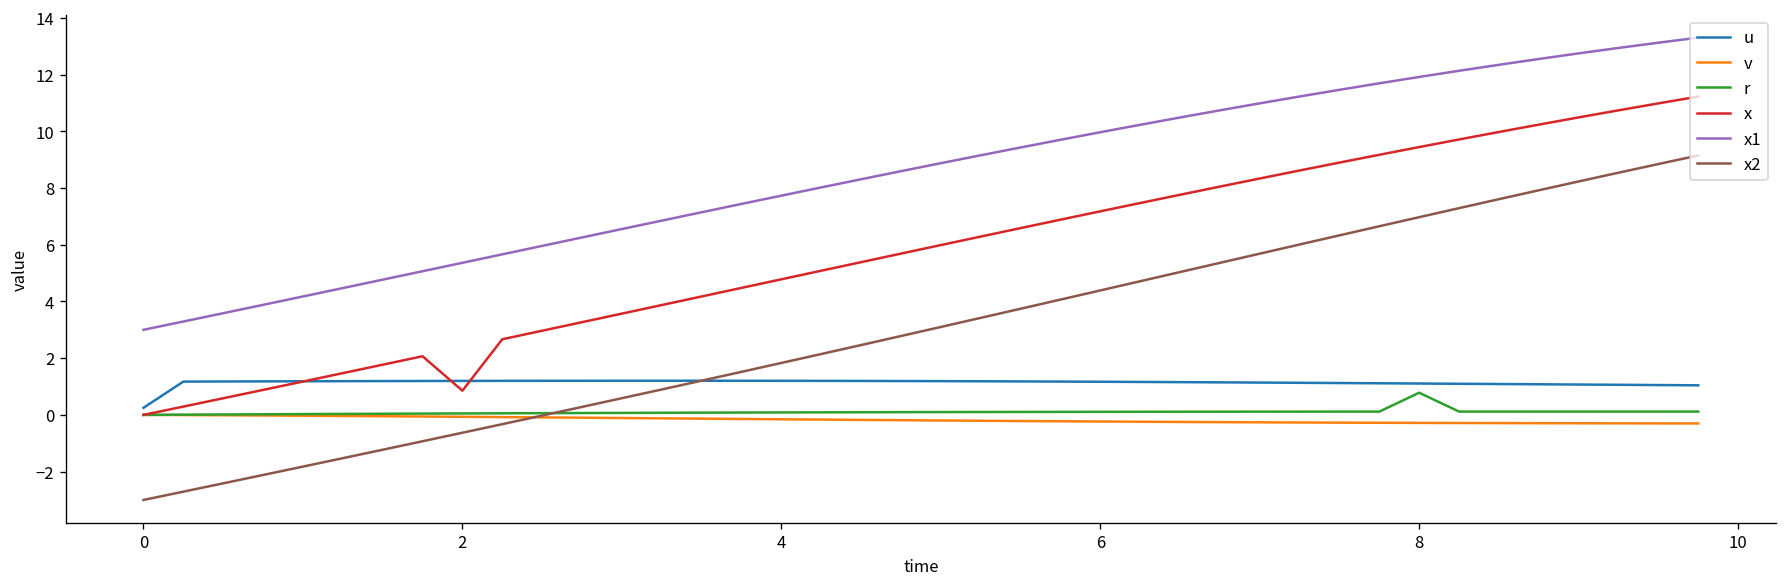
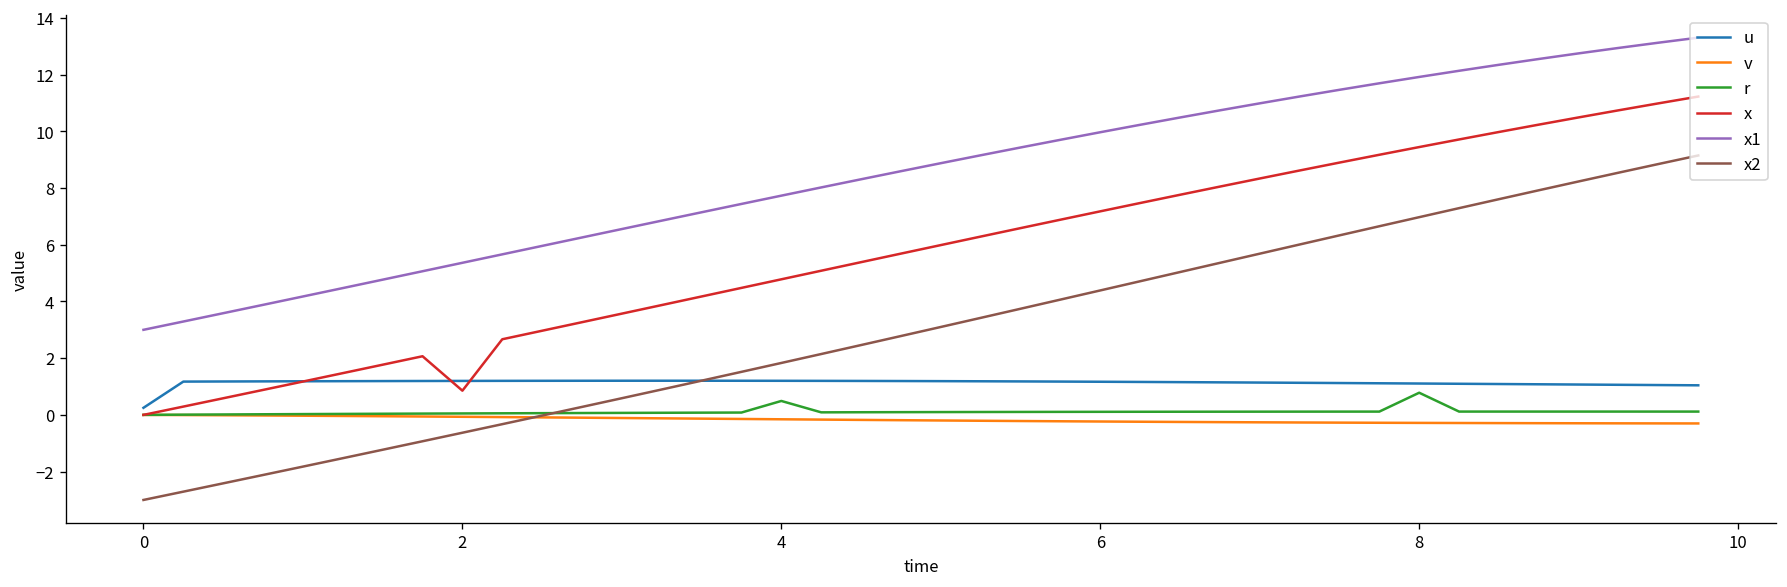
  {
    "u": {
      "0": 0.3,
      "2": 1.2,
      "4": 1.2,
      "6": 1.2,
      "8": 1.1
    },
    "v": {
      "2": -0.1,
      "4": -0.2,
      "6": -0.2,
      "8": -0.3
    },
    "r": {
      "2": 0.1,
-     "4": 0.1,
+     "4": 0.5,
      "6": 0.1,
      "8": 0.8
    },
    "x": {
      "2": 0.9,
      "4": 4.8,
      "6": 7.2,
      "8": 9.4
    },
    "x1": {
      "0": 3.0,
      "2": 5.4,
      "4": 7.7,
      "6": 10.0,
      "8": 11.9
    },
    "x2": {
      "0": -3.0,
      "2": -0.6,
      "4": 1.8,
      "6": 4.4,
      "8": 7.0
    }
  }
